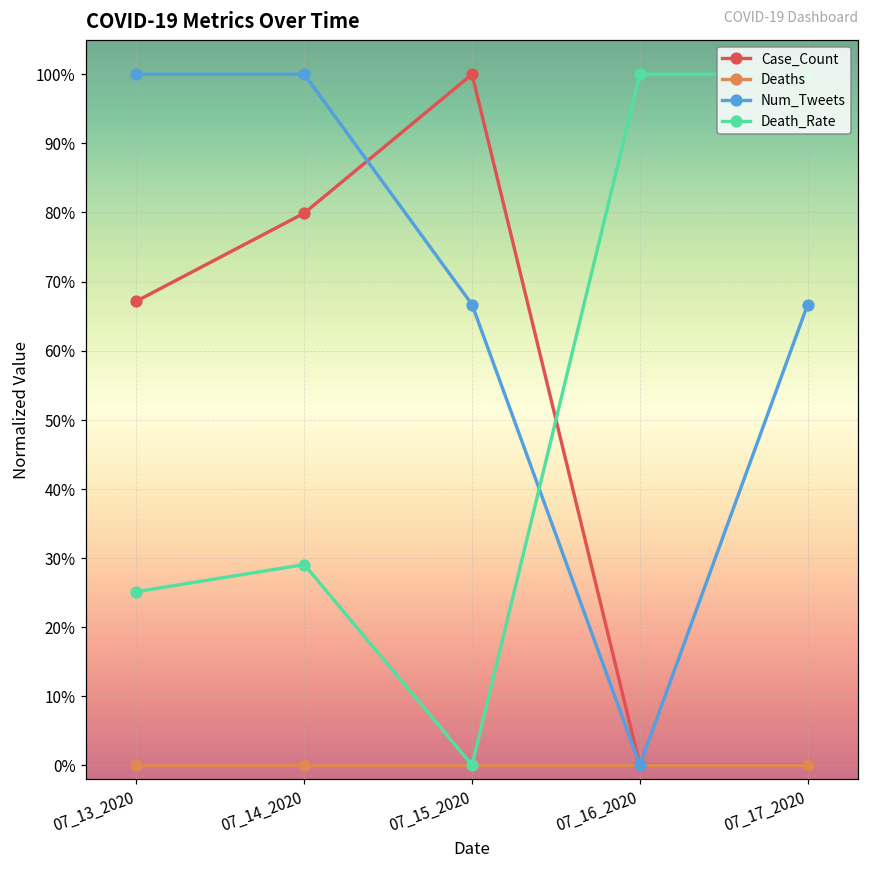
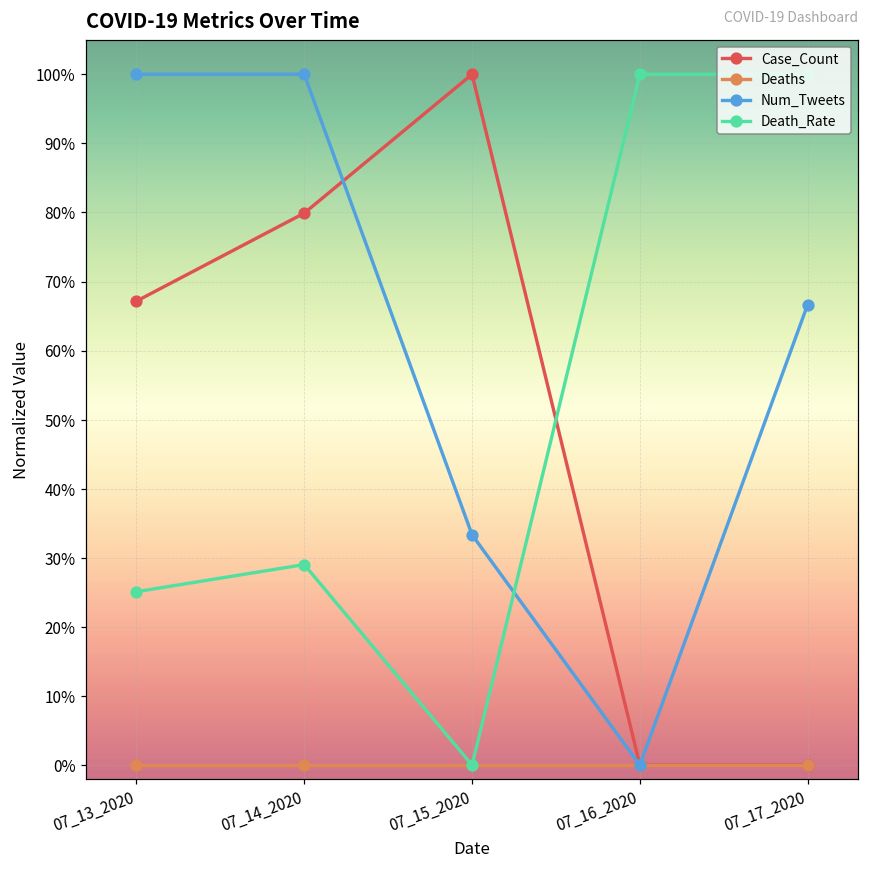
  {
    "Num_Tweets": {
      "07_13_2020": "100%",
      "07_14_2020": "100%",
-     "07_15_2020": "67%",
+     "07_15_2020": "33%",
      "07_17_2020": "67%"
    },
    "Death_Rate": {
      "07_13_2020": "25%",
      "07_14_2020": "29%",
      "07_16_2020": "100%"
    }
  }
